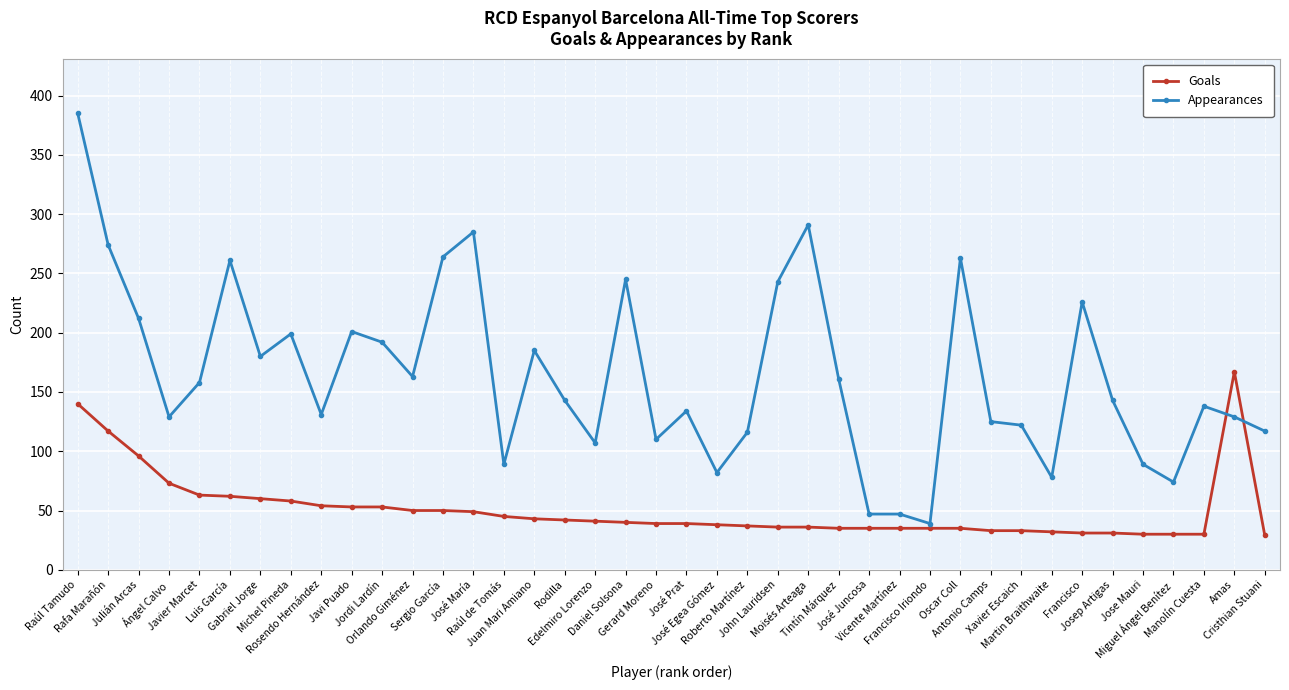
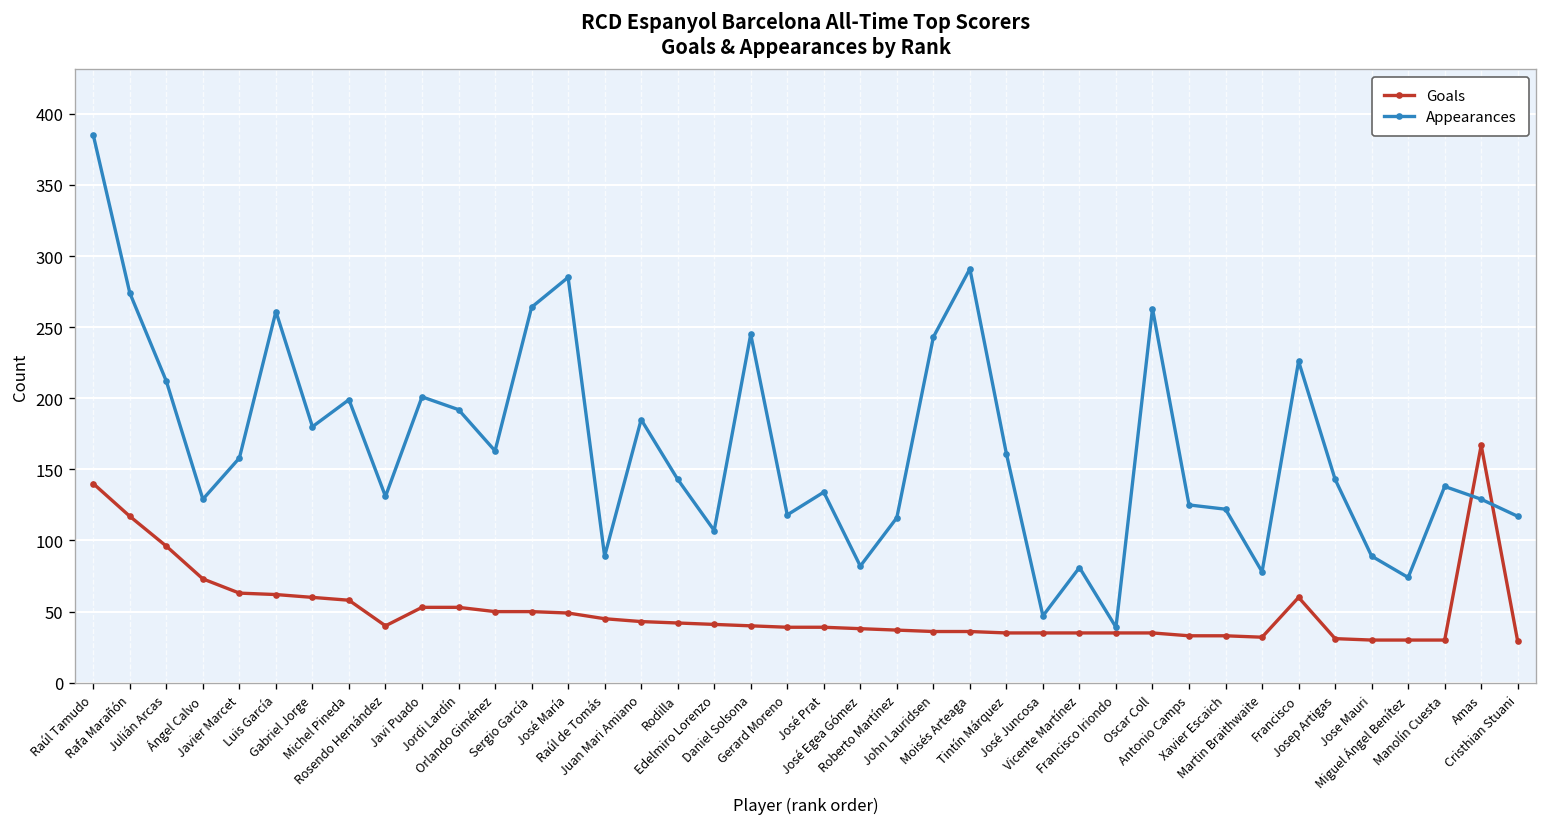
  {
    "Goals": {
      "Raúl Tamudo": 140,
      "Rafa Marañón": 117,
      "Julián Arcas": 96,
      "Ángel Calvo": 73,
      "Javier Marcet": 63,
      "Luis García": 62,
      "Gabriel Jorge": 60,
      "Michel Pineda": 58,
-     "Rosendo Hernández": 54,
+     "Rosendo Hernández": 40,
      "Javi Puado": 53,
      "Jordi Lardín": 53,
      "Orlando Giménez": 50,
      "Sergio García": 50,
      "José María": 49,
      "Raúl de Tomás": 45,
      "Juan Mari Amiano": 43,
      "Rodilla": 42,
      "Edelmiro Lorenzo": 41,
      "Daniel Solsona": 40,
      "Gerard Moreno": 39,
      "José Prat": 39,
      "José Egea Gómez": 38,
      "Roberto Martínez": 37,
      "John Lauridsen": 36,
      "Moisés Arteaga": 36,
      "Tintín Márquez": 35,
      "José Juncosa": 35,
      "Vicente Martínez": 35,
      "Francisco Iriondo": 35,
      "Oscar Coll": 35,
      "Antonio Camps": 33,
      "Xavier Escaich": 33,
      "Martin Braithwaite": 32,
-     "Francisco": 31,
+     "Francisco": 60,
      "Josep Artigas": 31,
      "Jose Mauri": 30,
      "Miguel Ángel Benítez": 30,
      "Manolín Cuesta": 30,
      "Amas": 167,
      "Cristhian Stuani": 29
    },
    "Appearances": {
      "Raúl Tamudo": 385,
      "Rafa Marañón": 274,
      "Julián Arcas": 212,
      "Ángel Calvo": 129,
      "Javier Marcet": 158,
      "Luis García": 261,
      "Gabriel Jorge": 180,
      "Michel Pineda": 199,
      "Rosendo Hernández": 131,
      "Javi Puado": 201,
      "Jordi Lardín": 192,
      "Orlando Giménez": 163,
      "Sergio García": 264,
      "José María": 285,
      "Raúl de Tomás": 89,
      "Juan Mari Amiano": 185,
      "Rodilla": 143,
      "Edelmiro Lorenzo": 107,
      "Daniel Solsona": 245,
-     "Gerard Moreno": 110,
+     "Gerard Moreno": 118,
      "José Prat": 134,
      "José Egea Gómez": 82,
      "Roberto Martínez": 116,
      "John Lauridsen": 243,
      "Moisés Arteaga": 291,
      "Tintín Márquez": 161,
      "José Juncosa": 47,
-     "Vicente Martínez": 47,
+     "Vicente Martínez": 81,
      "Francisco Iriondo": 39,
      "Oscar Coll": 263,
      "Antonio Camps": 125,
      "Xavier Escaich": 122,
      "Martin Braithwaite": 78,
      "Francisco": 226,
      "Josep Artigas": 143,
      "Jose Mauri": 89,
      "Miguel Ángel Benítez": 74,
      "Manolín Cuesta": 138,
      "Amas": 129,
      "Cristhian Stuani": 117
    }
  }
